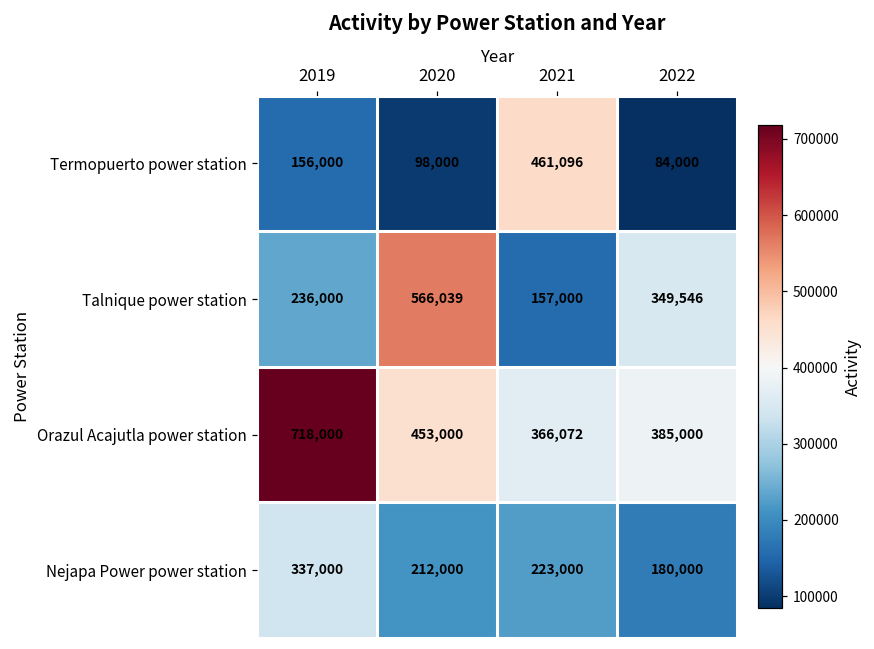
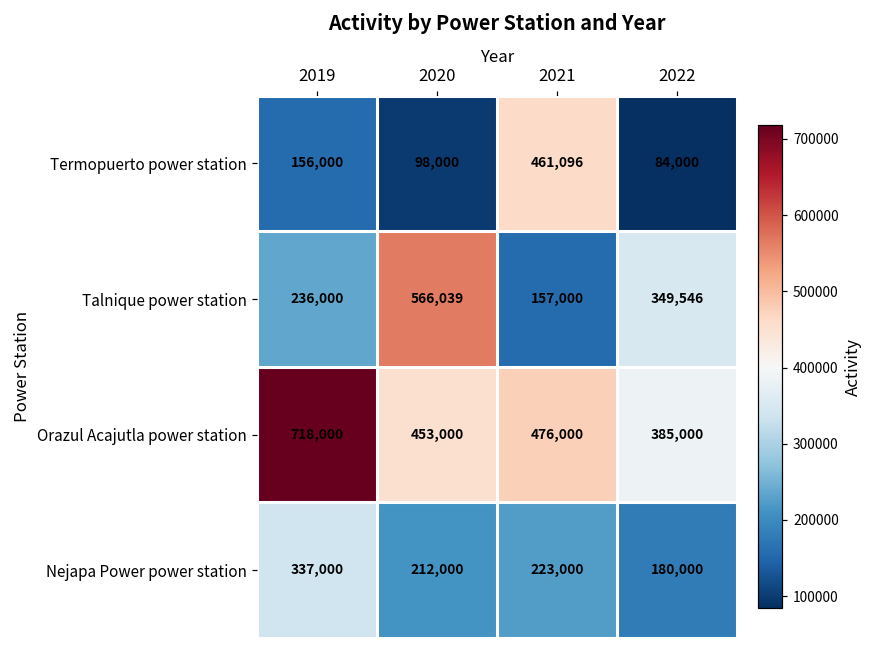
  {
    "Termopuerto power station": {
      "2019": "156,000",
      "2020": "98,000",
      "2021": "461,096",
      "2022": "84,000"
    },
    "Talnique power station": {
      "2019": "236,000",
      "2020": "566,039",
      "2021": "157,000",
      "2022": "349,546"
    },
    "Orazul Acajutla power station": {
      "2019": "718,000",
      "2020": "453,000",
-     "2021": "366,072",
+     "2021": "476,000",
      "2022": "385,000"
    },
    "Nejapa Power power station": {
      "2019": "337,000",
      "2020": "212,000",
      "2021": "223,000",
      "2022": "180,000"
    }
  }
